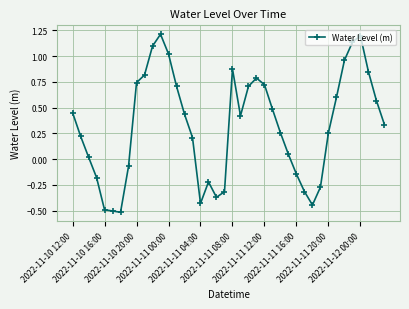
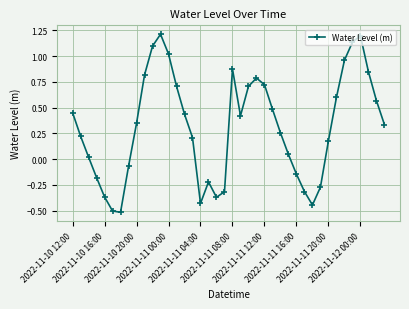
  {
    "2022-11-10 12:00": 0.45,
-   "2022-11-10 16:00": -0.49,
-   "2022-11-10 20:00": 0.74,
+   "2022-11-10 16:00": -0.37,
+   "2022-11-10 20:00": 0.35,
    "2022-11-11 00:00": 1.02,
    "2022-11-11 04:00": -0.43,
    "2022-11-11 08:00": 0.88,
    "2022-11-11 12:00": 0.72,
    "2022-11-11 16:00": -0.15,
-   "2022-11-11 20:00": 0.26
+   "2022-11-11 20:00": 0.18
  }
